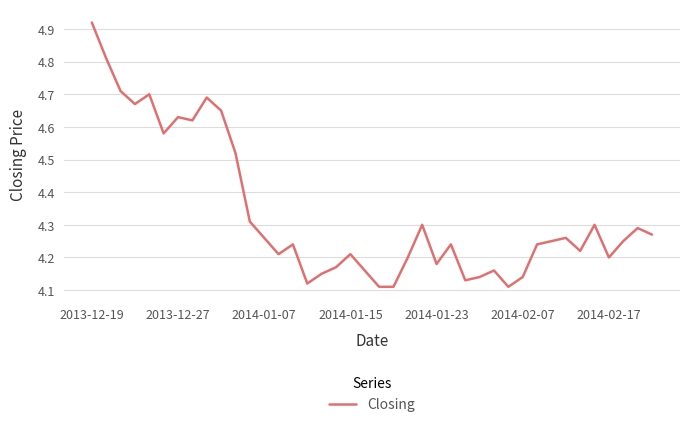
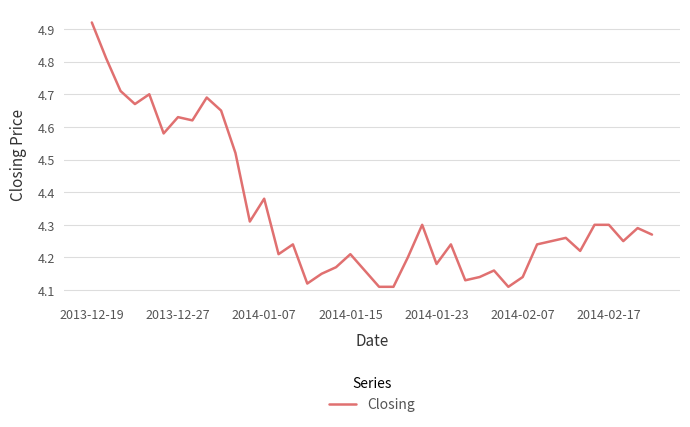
  {
    "2013-12-19": 4.92,
    "2013-12-27": 4.63,
-   "2014-01-07": 4.26,
+   "2014-01-07": 4.38,
    "2014-01-15": 4.21,
    "2014-01-23": 4.18,
    "2014-02-07": 4.14,
-   "2014-02-17": 4.2
+   "2014-02-17": 4.3
  }
